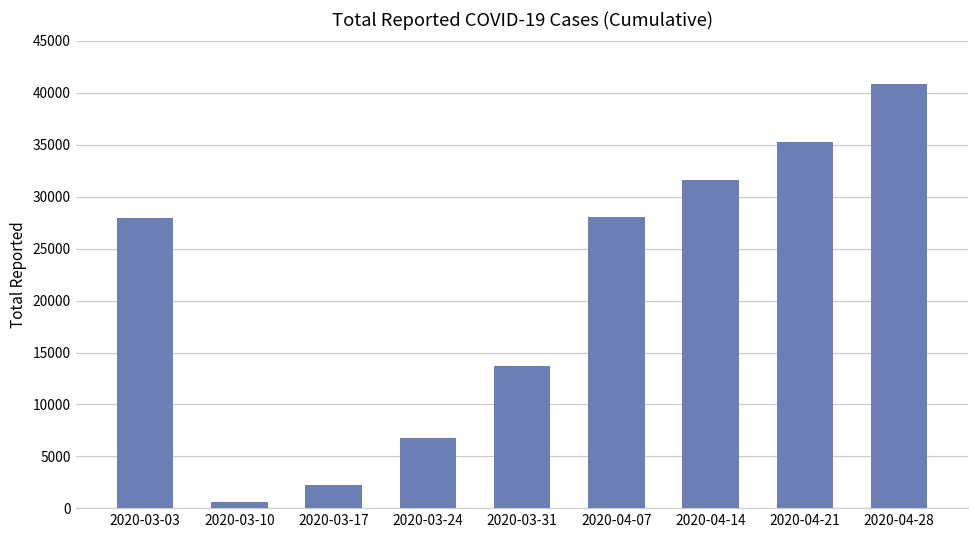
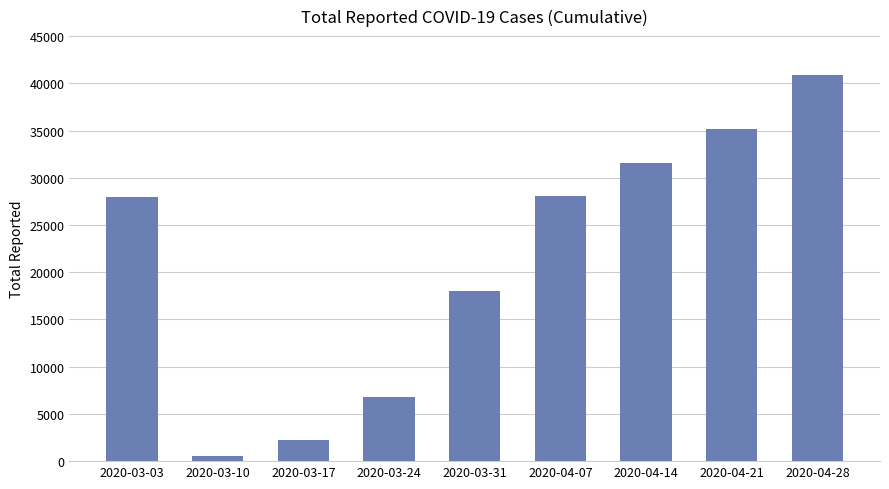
  {
    "2020-03-03": 28000,
    "2020-03-10": 1000,
    "2020-03-17": 2000,
    "2020-03-24": 7000,
-   "2020-03-31": 14000,
+   "2020-03-31": 18000,
    "2020-04-07": 28000,
    "2020-04-14": 32000,
    "2020-04-21": 35000,
    "2020-04-28": 41000
  }
